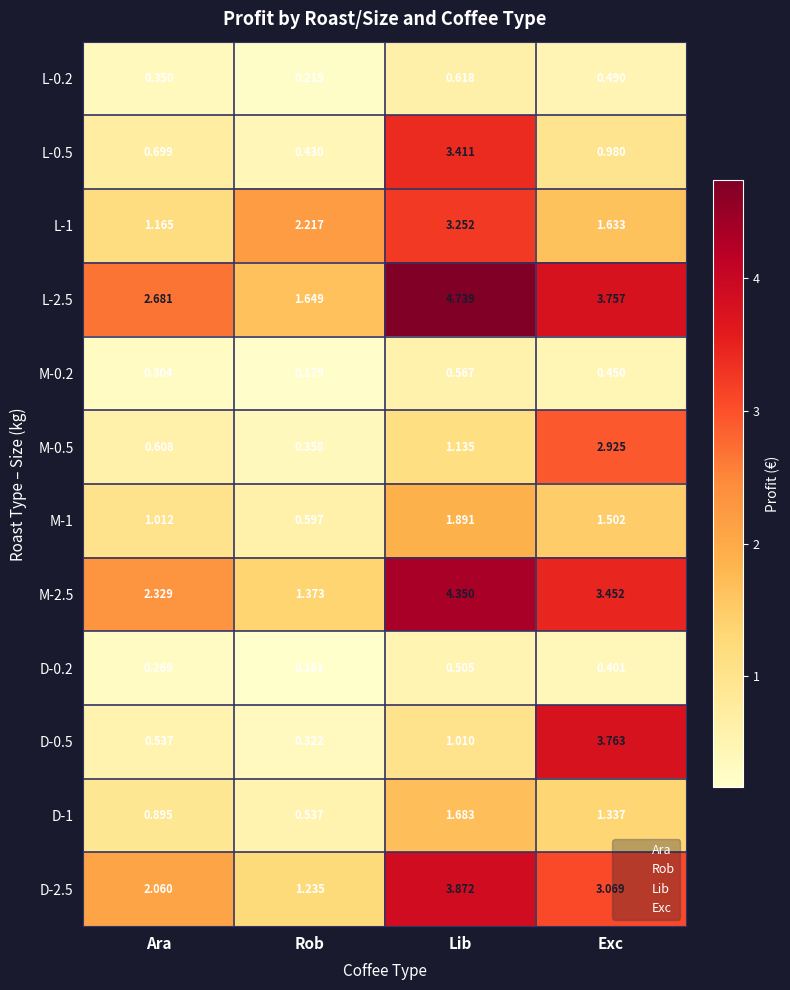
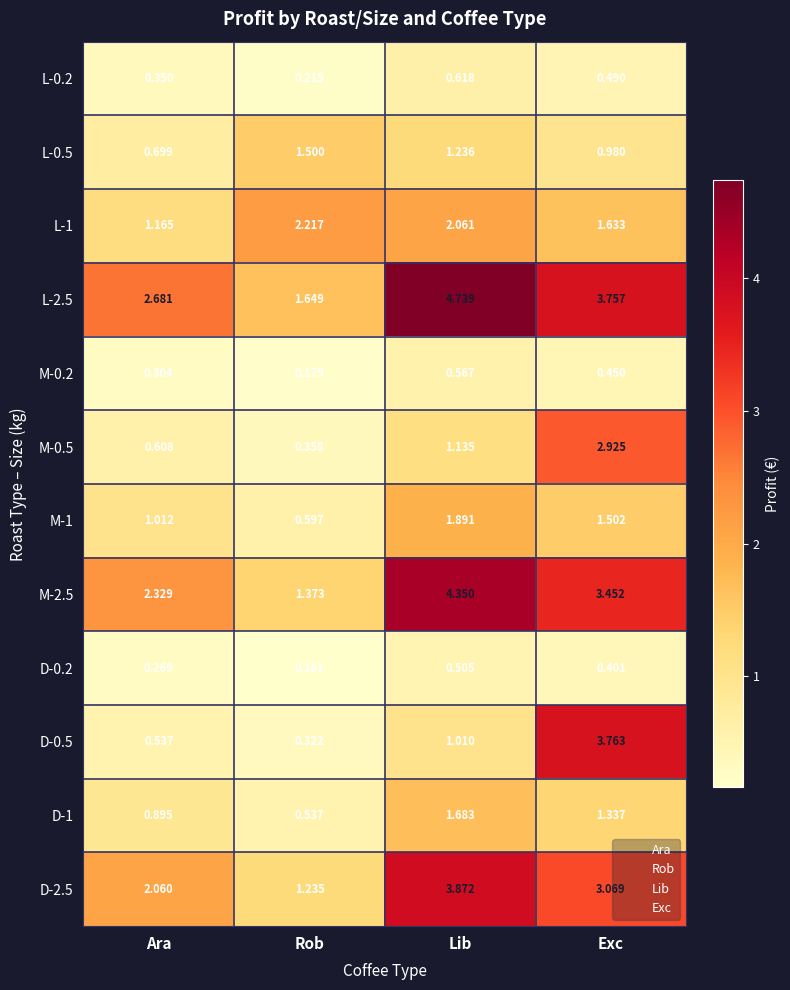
  {
    "L-0.2": {
      "Ara": 0.350,
      "Rob": 0.215,
      "Lib": 0.618,
      "Exc": 0.490
    },
    "L-0.5": {
      "Ara": 0.699,
-     "Rob": 0.430,
-     "Lib": 3.411,
+     "Rob": 1.500,
+     "Lib": 1.236,
      "Exc": 0.980
    },
    "L-1": {
      "Ara": 1.165,
      "Rob": 2.217,
-     "Lib": 3.252,
+     "Lib": 2.061,
      "Exc": 1.633
    },
    "L-2.5": {
      "Ara": 2.681,
      "Rob": 1.649,
      "Lib": 4.739,
      "Exc": 3.757
    },
    "M-0.2": {
      "Ara": 0.304,
      "Rob": 0.179,
      "Lib": 0.567,
      "Exc": 0.450
    },
    "M-0.5": {
      "Ara": 0.608,
      "Rob": 0.358,
      "Lib": 1.135,
      "Exc": 2.925
    },
    "M-1": {
      "Ara": 1.012,
      "Rob": 0.597,
      "Lib": 1.891,
      "Exc": 1.502
    },
    "M-2.5": {
      "Ara": 2.329,
      "Rob": 1.373,
      "Lib": 4.350,
      "Exc": 3.452
    },
    "D-0.2": {
      "Ara": 0.269,
      "Rob": 0.161,
      "Lib": 0.505,
      "Exc": 0.401
    },
    "D-0.5": {
      "Ara": 0.537,
      "Rob": 0.322,
      "Lib": 1.010,
      "Exc": 3.763
    },
    "D-1": {
      "Ara": 0.895,
      "Rob": 0.537,
      "Lib": 1.683,
      "Exc": 1.337
    },
    "D-2.5": {
      "Ara": 2.060,
      "Rob": 1.235,
      "Lib": 3.872
    }
  }
